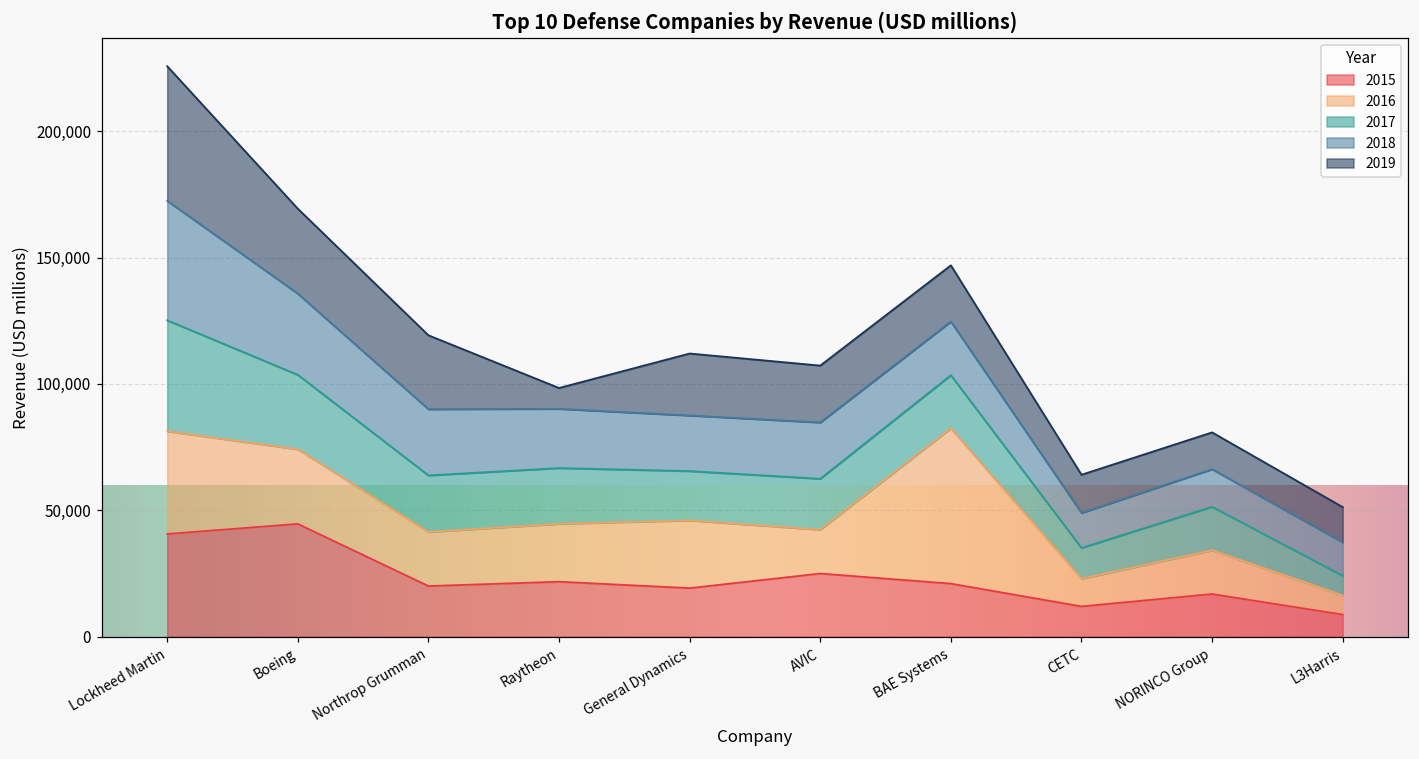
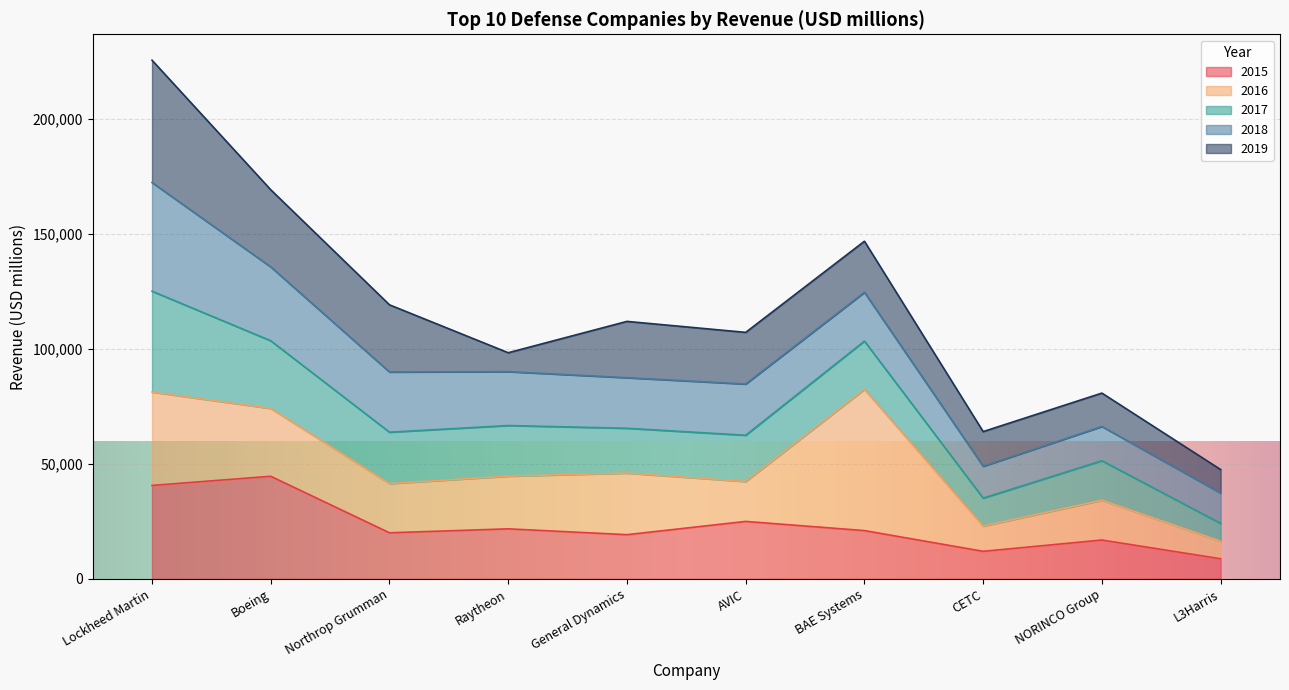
  {
    "2015": {
      "Lockheed Martin": "41,000",
      "Boeing": "45,000",
      "Northrop Grumman": "20,000",
      "Raytheon": "22,000",
      "General Dynamics": "19,000",
      "AVIC": "25,000",
      "BAE Systems": "21,000",
      "CETC": "12,000",
      "NORINCO Group": "17,000",
      "L3Harris": "9,000"
    },
    "2016": {
      "Lockheed Martin": "41,000",
      "Boeing": "30,000",
      "Northrop Grumman": "21,000",
      "Raytheon": "23,000",
      "General Dynamics": "27,000",
      "AVIC": "17,000",
      "BAE Systems": "61,000",
      "CETC": "11,000",
      "NORINCO Group": "17,000",
      "L3Harris": "8,000"
    },
    "2019": {
      "Lockheed Martin": "53,000",
      "Boeing": "34,000",
      "Northrop Grumman": "29,000",
      "Raytheon": "8,000",
      "General Dynamics": "25,000",
      "AVIC": "22,000",
      "BAE Systems": "22,000",
      "CETC": "15,000",
      "NORINCO Group": "15,000",
-     "L3Harris": "14,000"
+     "L3Harris": "10,000"
    }
  }
